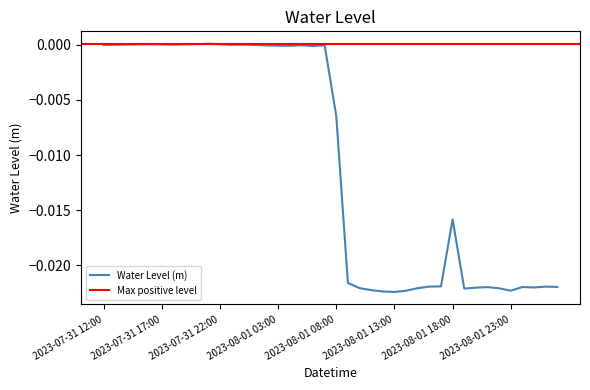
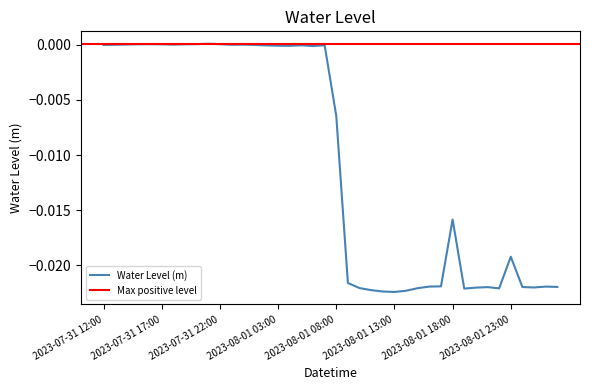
  {
    "2023-07-31 12:00": 0.0000,
    "2023-07-31 17:00": 0.0000,
    "2023-07-31 22:00": 0.0001,
    "2023-08-01 03:00": -0.0001,
    "2023-08-01 08:00": -0.0064,
    "2023-08-01 13:00": -0.0224,
    "2023-08-01 18:00": -0.0158,
-   "2023-08-01 23:00": -0.0223
+   "2023-08-01 23:00": -0.0192
  }
